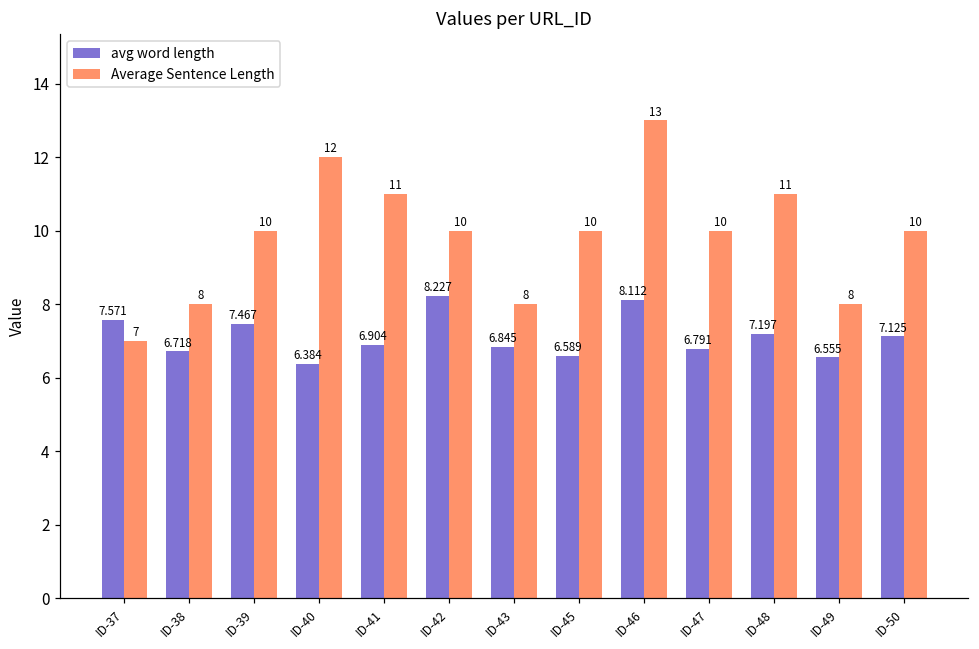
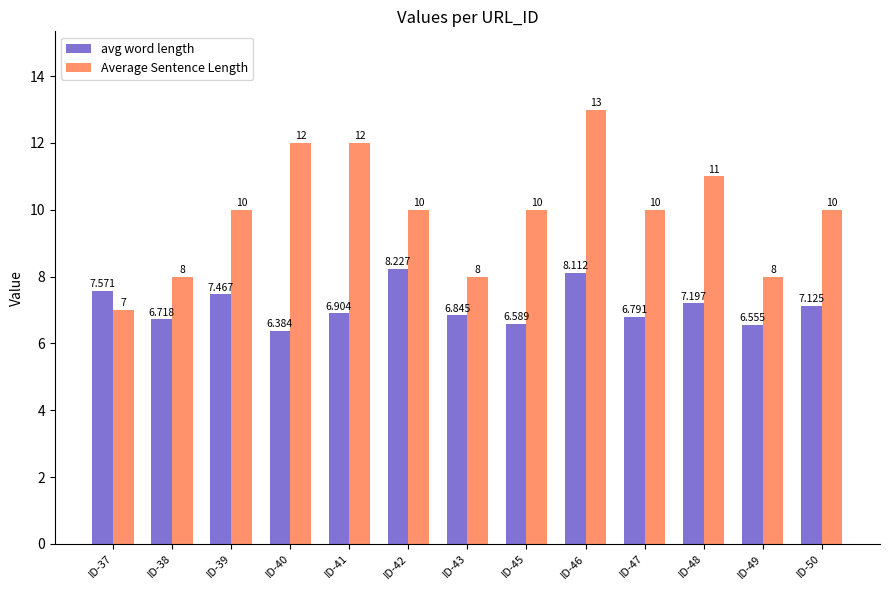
  {
    "avg word length": {
      "ID-37": 7.571,
      "ID-38": 6.718,
      "ID-39": 7.467,
      "ID-40": 6.384,
      "ID-41": 6.904,
      "ID-42": 8.227,
      "ID-43": 6.845,
      "ID-45": 6.589,
      "ID-46": 8.112,
      "ID-47": 6.791,
      "ID-48": 7.197,
      "ID-49": 6.555,
      "ID-50": 7.125
    },
    "Average Sentence Length": {
      "ID-37": 7,
      "ID-38": 8,
      "ID-39": 10,
      "ID-40": 12,
-     "ID-41": 11,
+     "ID-41": 12,
      "ID-42": 10,
      "ID-43": 8,
      "ID-45": 10,
      "ID-46": 13,
      "ID-47": 10,
      "ID-48": 11,
      "ID-49": 8,
      "ID-50": 10
    }
  }
